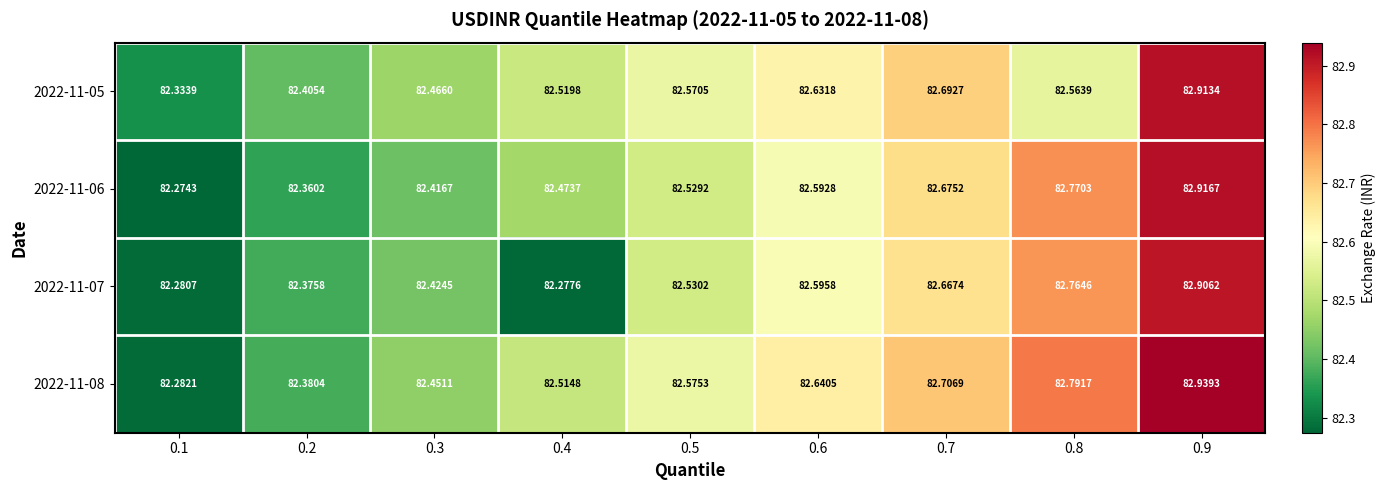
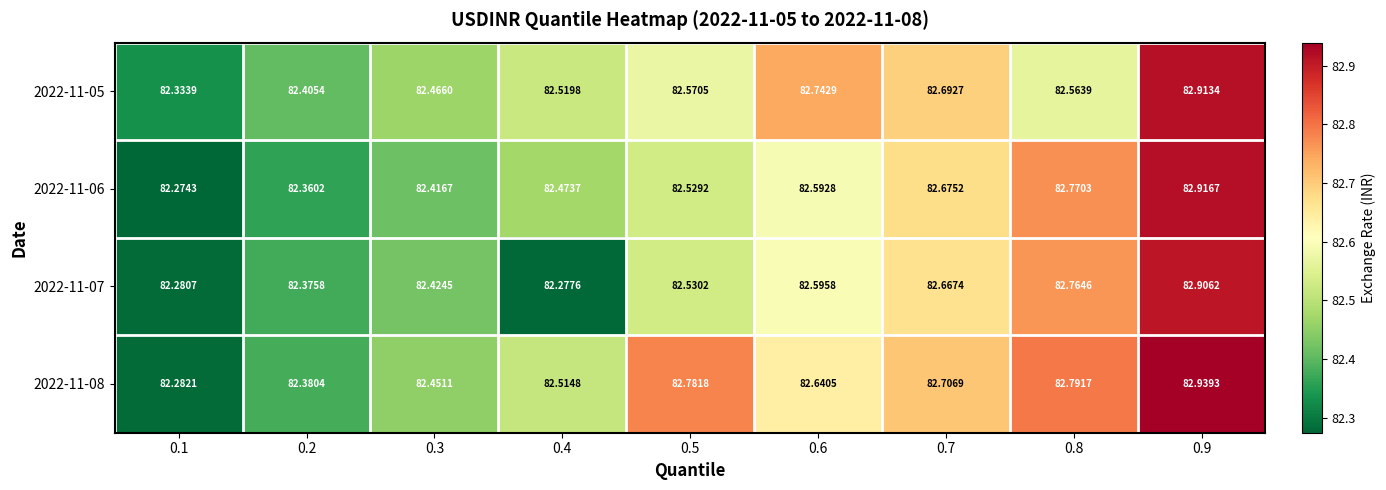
  {
    "2022-11-05": {
      "0.1": 82.3339,
      "0.2": 82.4054,
      "0.3": 82.4660,
      "0.4": 82.5198,
      "0.5": 82.5705,
-     "0.6": 82.6318,
+     "0.6": 82.7429,
      "0.7": 82.6927,
      "0.8": 82.5639,
      "0.9": 82.9134
    },
    "2022-11-06": {
      "0.1": 82.2743,
      "0.2": 82.3602,
      "0.3": 82.4167,
      "0.4": 82.4737,
      "0.5": 82.5292,
      "0.6": 82.5928,
      "0.7": 82.6752,
      "0.8": 82.7703,
      "0.9": 82.9167
    },
    "2022-11-07": {
      "0.1": 82.2807,
      "0.2": 82.3758,
      "0.3": 82.4245,
      "0.4": 82.2776,
      "0.5": 82.5302,
      "0.6": 82.5958,
      "0.7": 82.6674,
      "0.8": 82.7646,
      "0.9": 82.9062
    },
    "2022-11-08": {
      "0.1": 82.2821,
      "0.2": 82.3804,
      "0.3": 82.4511,
      "0.4": 82.5148,
-     "0.5": 82.5753,
+     "0.5": 82.7818,
      "0.6": 82.6405,
      "0.7": 82.7069,
      "0.8": 82.7917,
      "0.9": 82.9393
    }
  }
